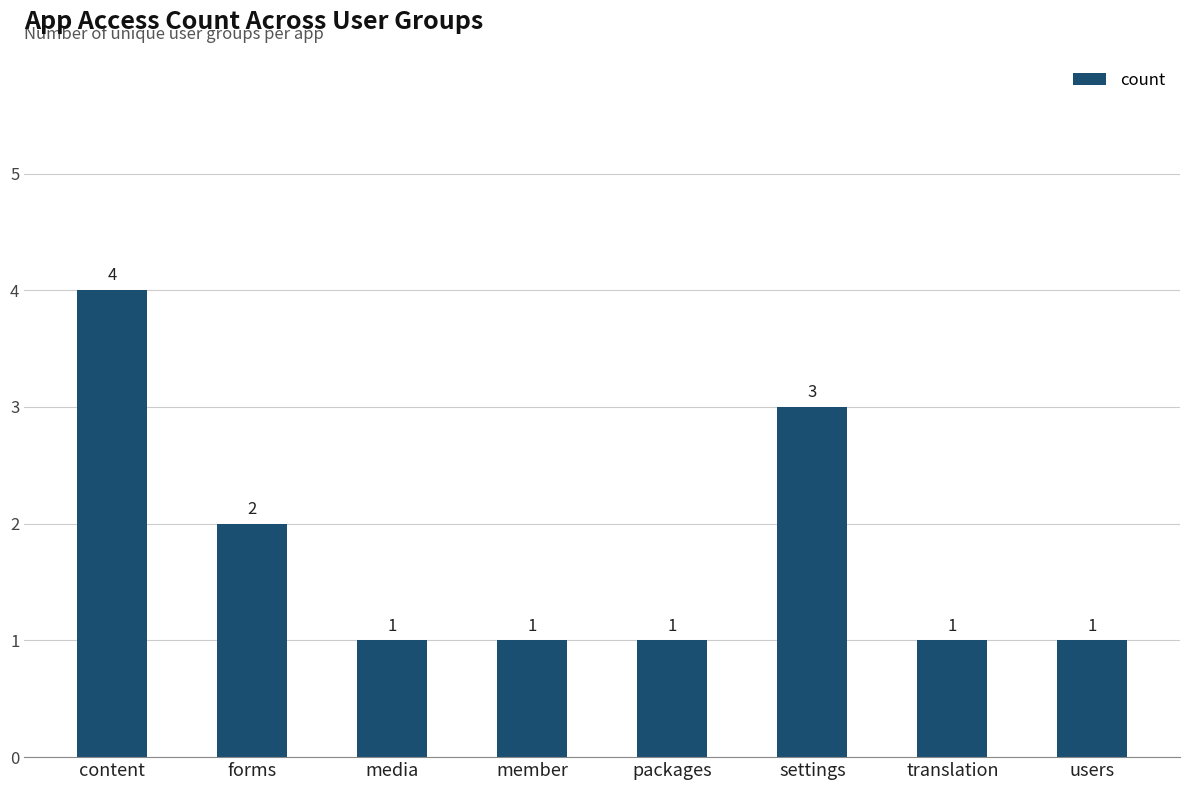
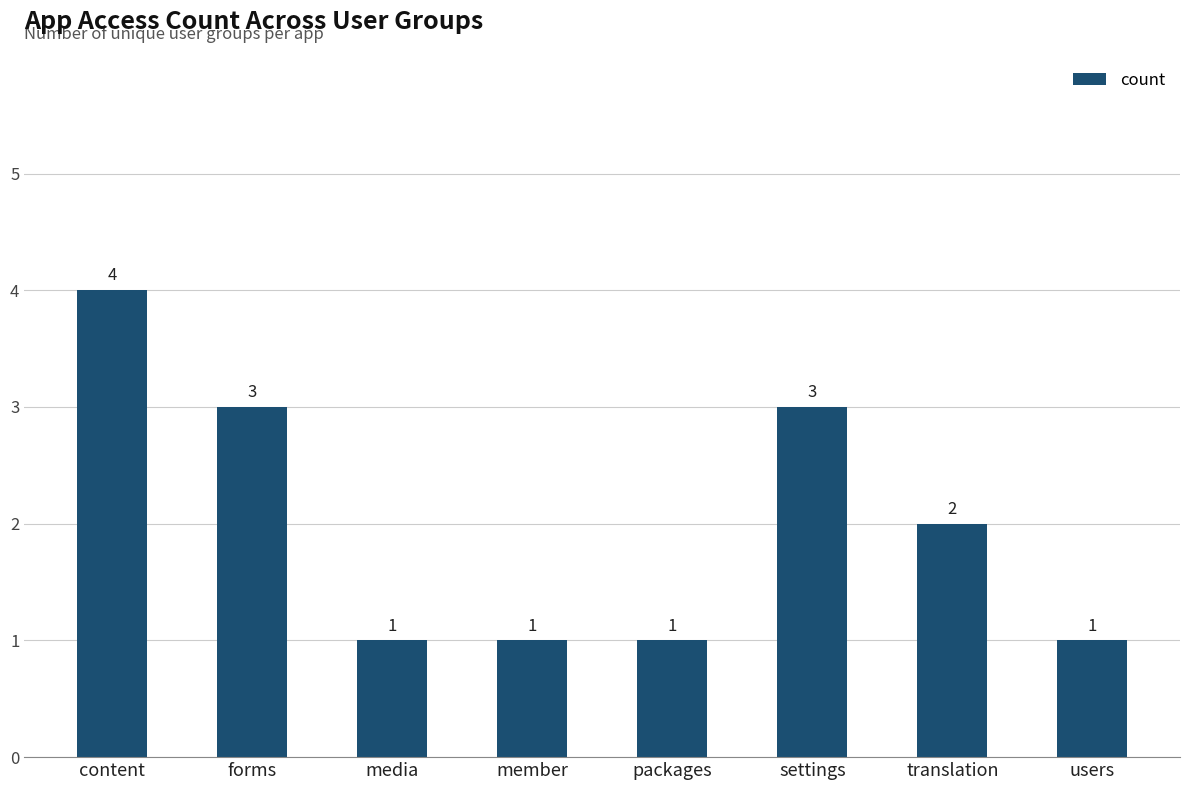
  {
    "content": 4,
-   "forms": 2,
+   "forms": 3,
    "media": 1,
    "member": 1,
    "packages": 1,
    "settings": 3,
-   "translation": 1,
+   "translation": 2,
    "users": 1
  }
